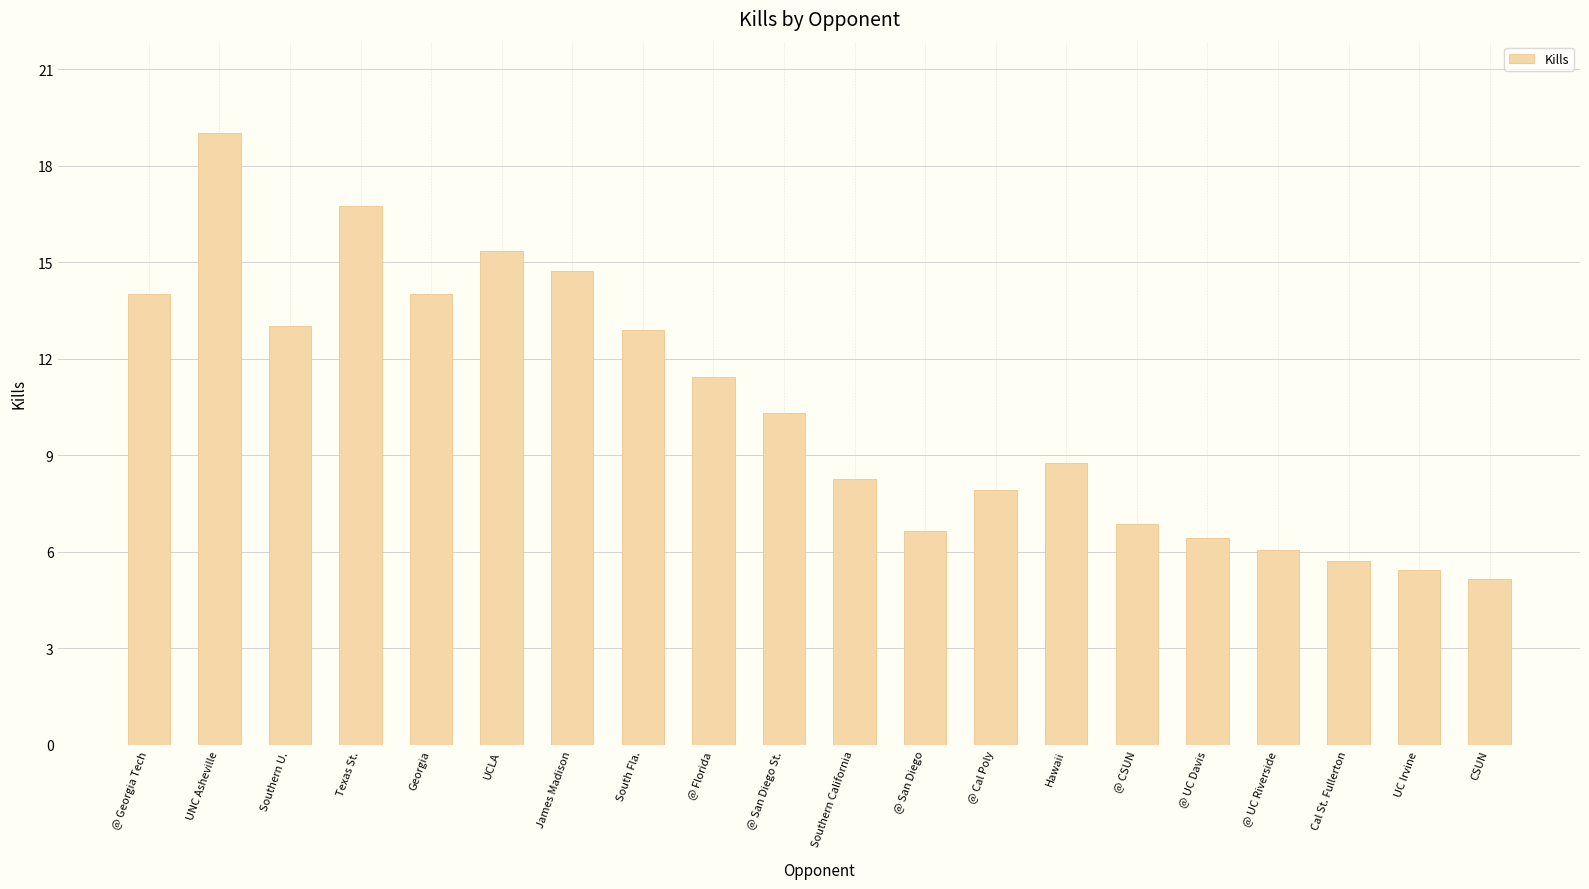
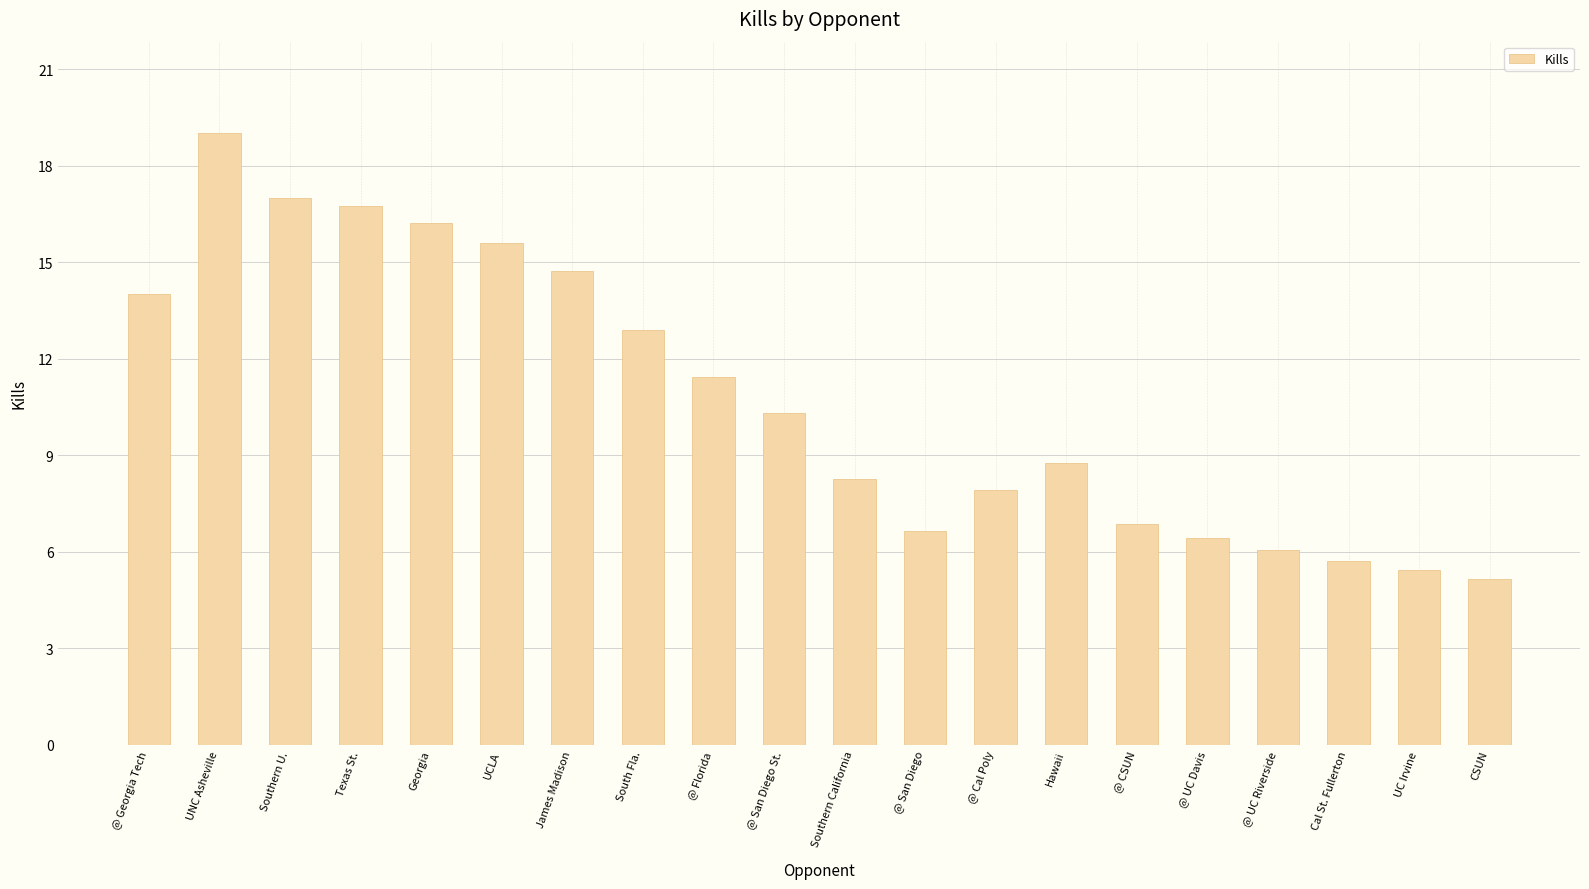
  {
    "@ Georgia Tech": 14.0,
    "UNC Asheville": 19.0,
-   "Southern U.": 13,
+   "Southern U.": 17,
    "Texas St.": 16.8,
-   "Georgia": 14.0,
-   "UCLA": 15.3,
+   "Georgia": 16.2,
+   "UCLA": 15.6,
    "James Madison": 14.7,
    "South Fla.": 12.9,
    "@ Florida": 11.4,
    "@ San Diego St.": 10.3,
    "Southern California": 8.3,
    "@ San Diego": 6.7,
    "@ Cal Poly": 7.9,
    "Hawaii": 8.8,
    "@ CSUN": 6.9,
    "@ UC Davis": 6.4,
    "@ UC Riverside": 6.1,
    "Cal St. Fullerton": 5.7,
    "UC Irvine": 5.4,
    "CSUN": 5.2
  }
